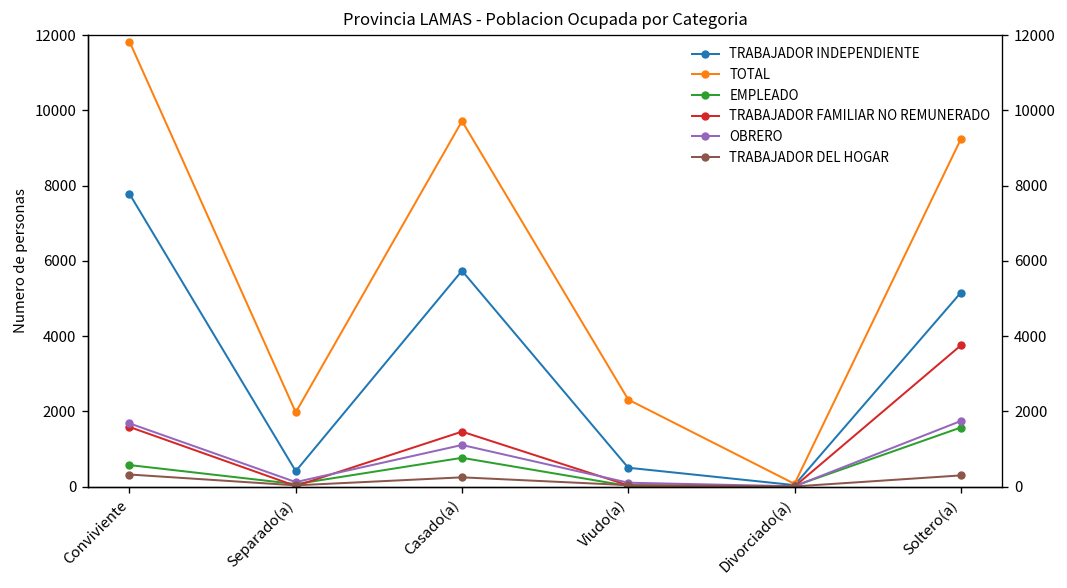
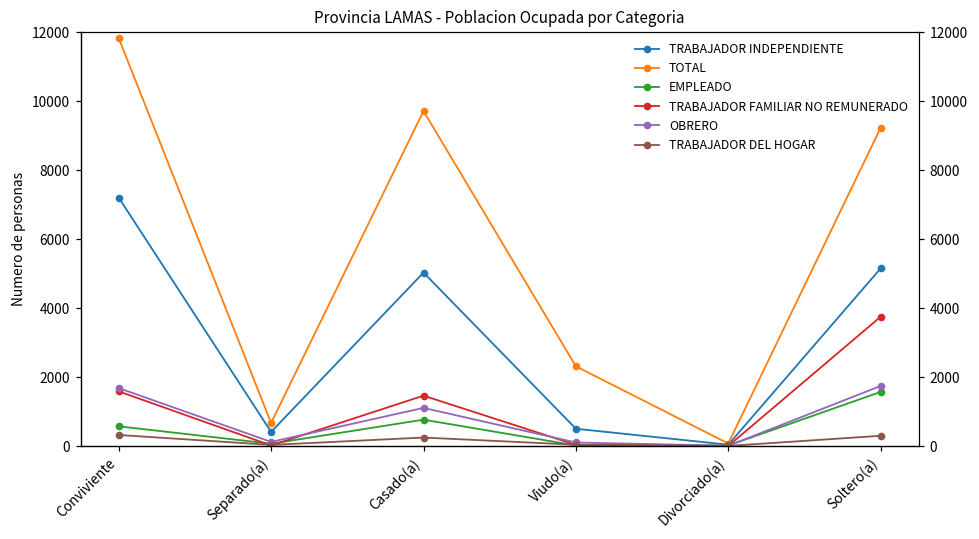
  {
    "TRABAJADOR INDEPENDIENTE": {
-     "Conviviente": 7800,
+     "Conviviente": 7200,
      "Separado(a)": 400,
-     "Casado(a)": 5700,
+     "Casado(a)": 5000,
      "Viudo(a)": 500,
      "Soltero(a)": 5200
    },
    "TOTAL": {
      "Conviviente": 11800,
-     "Separado(a)": 2000,
+     "Separado(a)": 700,
      "Casado(a)": 9700,
      "Viudo(a)": 2300,
      "Soltero(a)": 9200
    },
    "EMPLEADO": {
      "Conviviente": 600,
      "Casado(a)": 800,
      "Soltero(a)": 1600
    },
    "TRABAJADOR FAMILIAR NO REMUNERADO": {
      "Conviviente": 1600,
      "Casado(a)": 1500,
      "Soltero(a)": 3800
    },
    "OBRERO": {
      "Conviviente": 1700,
      "Casado(a)": 1100,
      "Soltero(a)": 1700
    },
    "TRABAJADOR DEL HOGAR": {
      "Conviviente": 300,
      "Casado(a)": 200,
      "Soltero(a)": 300
    }
  }
